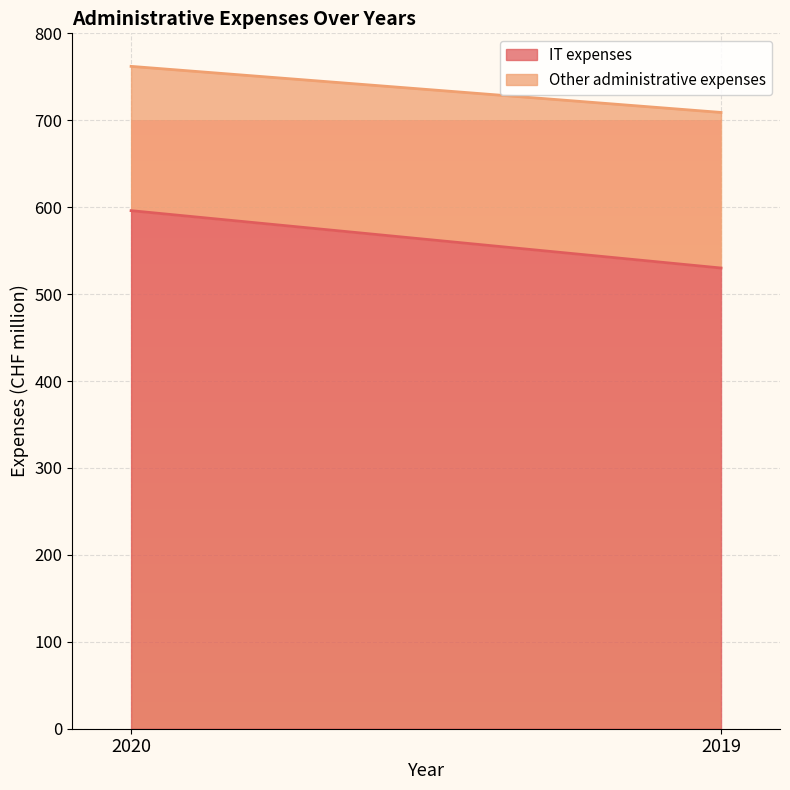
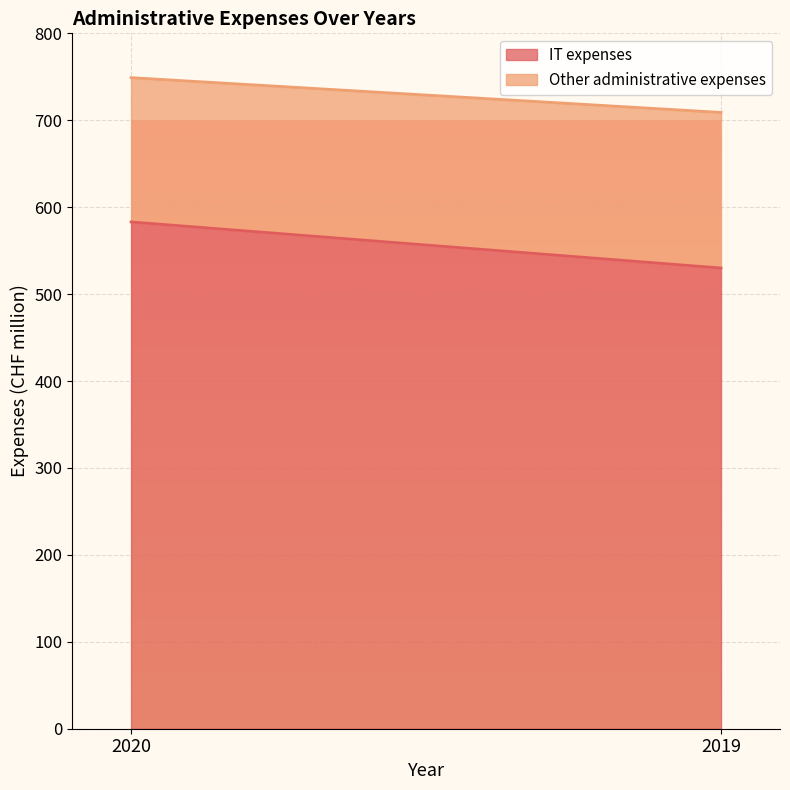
  {
    "IT expenses": {
-     "2020": 600,
+     "2020": 580,
      "2019": 530
    },
    "Other administrative expenses": {
      "2020": 170,
      "2019": 180
    }
  }
